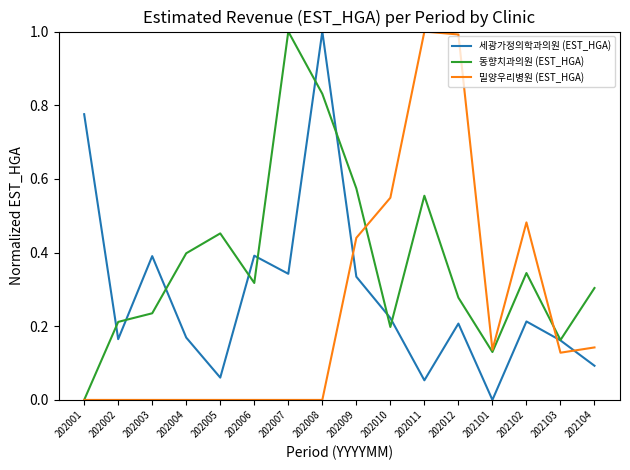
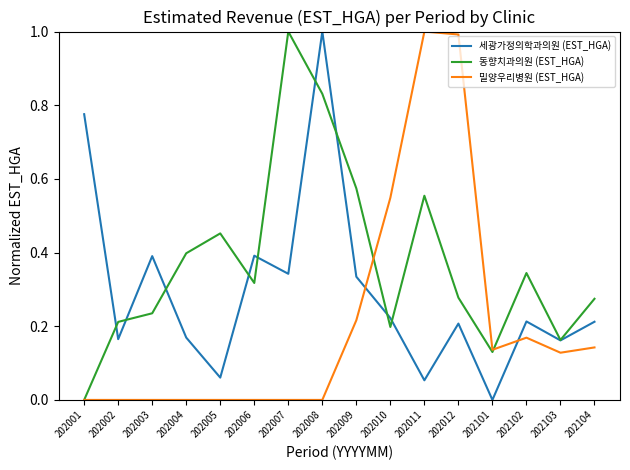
  {
    "세광가정의학과의원 (EST_HGA)": {
      "202001": 0.78,
      "202002": 0.16,
      "202003": 0.39,
      "202004": 0.17,
      "202005": 0.06,
      "202006": 0.39,
      "202007": 0.34,
      "202008": 1.00,
      "202009": 0.33,
      "202010": 0.22,
      "202011": 0.05,
      "202012": 0.21,
      "202101": 0.00,
      "202102": 0.21,
-     "202104": 0.09
+     "202104": 0.21
    },
    "동향치과의원 (EST_HGA)": {
      "202002": 0.21,
      "202003": 0.24,
      "202004": 0.40,
      "202005": 0.45,
      "202006": 0.32,
      "202007": 1.00,
      "202008": 0.83,
      "202009": 0.57,
      "202010": 0.20,
      "202011": 0.55,
      "202012": 0.28,
      "202102": 0.34,
-     "202104": 0.30
+     "202104": 0.27
    },
    "밀양우리병원 (EST_HGA)": {
      "202002": 0.00,
      "202003": 0.00,
      "202004": 0.00,
      "202005": 0.00,
      "202006": 0.00,
      "202007": 0.00,
      "202008": 0.00,
-     "202009": 0.44,
+     "202009": 0.22,
      "202010": 0.55,
      "202011": 1.00,
      "202012": 0.99,
-     "202102": 0.48,
+     "202102": 0.17,
      "202103": 0.13,
      "202104": 0.14
    }
  }
